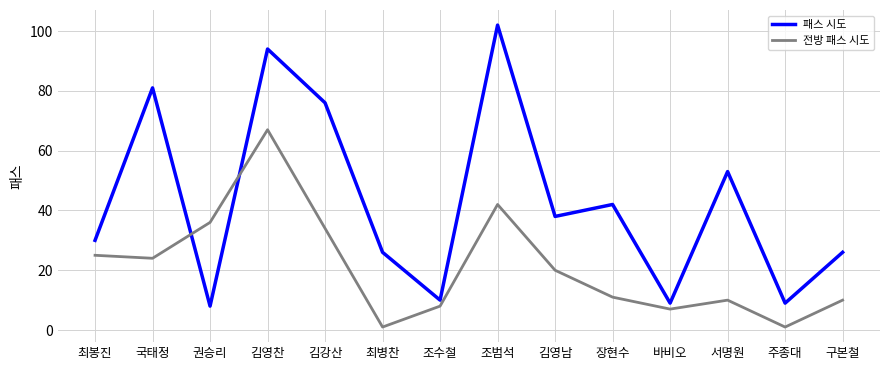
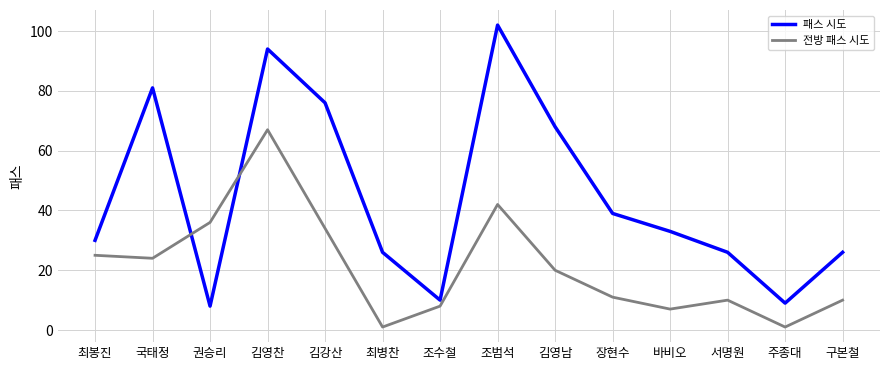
  {
    "패스 시도": {
      "최봉진": 30,
      "국태정": 81,
      "권승리": 8,
      "김영찬": 94,
      "김강산": 76,
      "최병찬": 26,
      "조수철": 10,
      "조범석": 102,
-     "김영남": 38,
-     "장현수": 42,
-     "바비오": 9,
-     "서명원": 53,
+     "김영남": 68,
+     "장현수": 39,
+     "바비오": 33,
+     "서명원": 26,
      "주종대": 9,
      "구본철": 26
    },
    "전방 패스 시도": {
      "최봉진": 25,
      "국태정": 24,
      "권승리": 36,
      "김영찬": 67,
      "김강산": 34,
      "최병찬": 1,
      "조수철": 8,
      "조범석": 42,
      "김영남": 20,
      "장현수": 11,
      "바비오": 7,
      "서명원": 10,
      "주종대": 1,
      "구본철": 10
    }
  }
